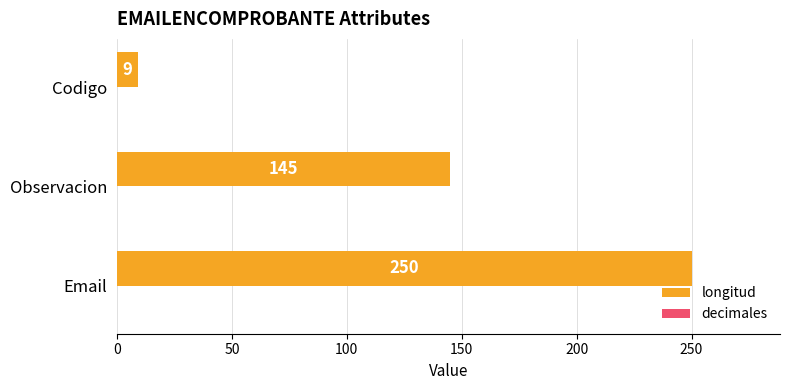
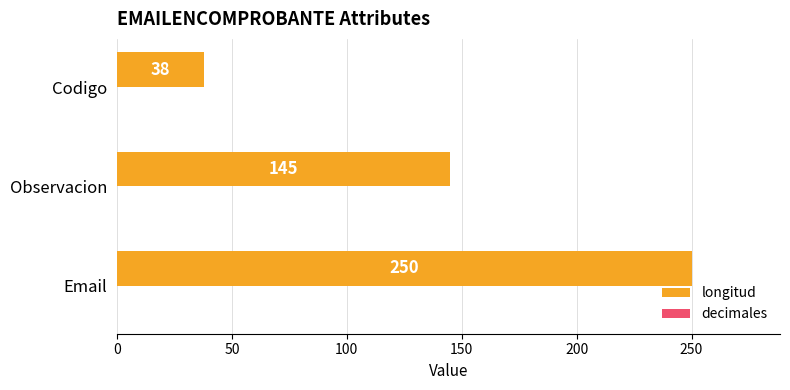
  {
    "longitud": {
-     "Codigo": 9,
+     "Codigo": 38,
      "Observacion": 145,
      "Email": 250
    },
    "decimales": {
      "Codigo": 0,
      "Observacion": 0,
      "Email": 0
    }
  }
